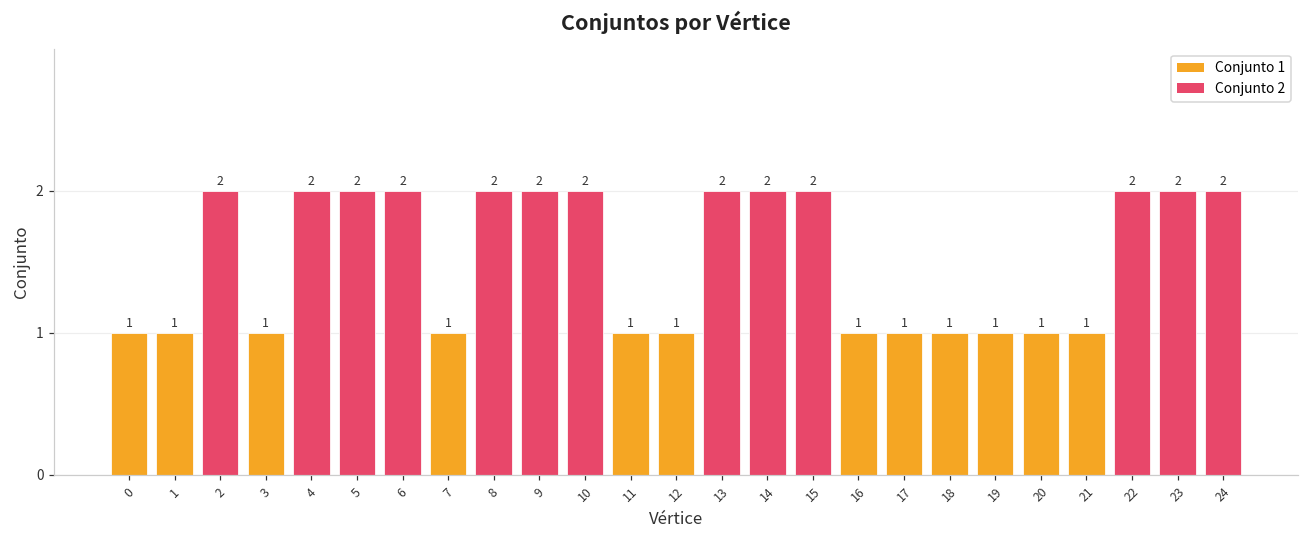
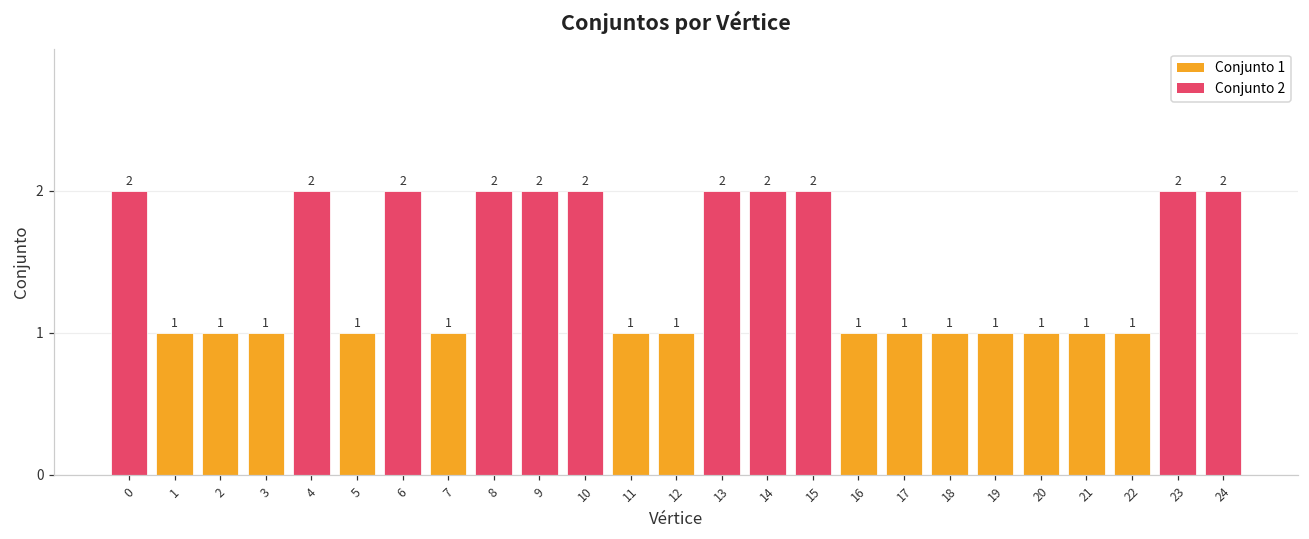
  {
-   "0": 1,
+   "0": 2,
    "1": 1,
-   "2": 2,
+   "2": 1,
    "3": 1,
    "4": 2,
-   "5": 2,
+   "5": 1,
    "6": 2,
    "7": 1,
    "8": 2,
    "9": 2,
    "10": 2,
    "11": 1,
    "12": 1,
    "13": 2,
    "14": 2,
    "15": 2,
    "16": 1,
    "17": 1,
    "18": 1,
    "19": 1,
    "20": 1,
    "21": 1,
-   "22": 2,
+   "22": 1,
    "23": 2,
    "24": 2
  }
